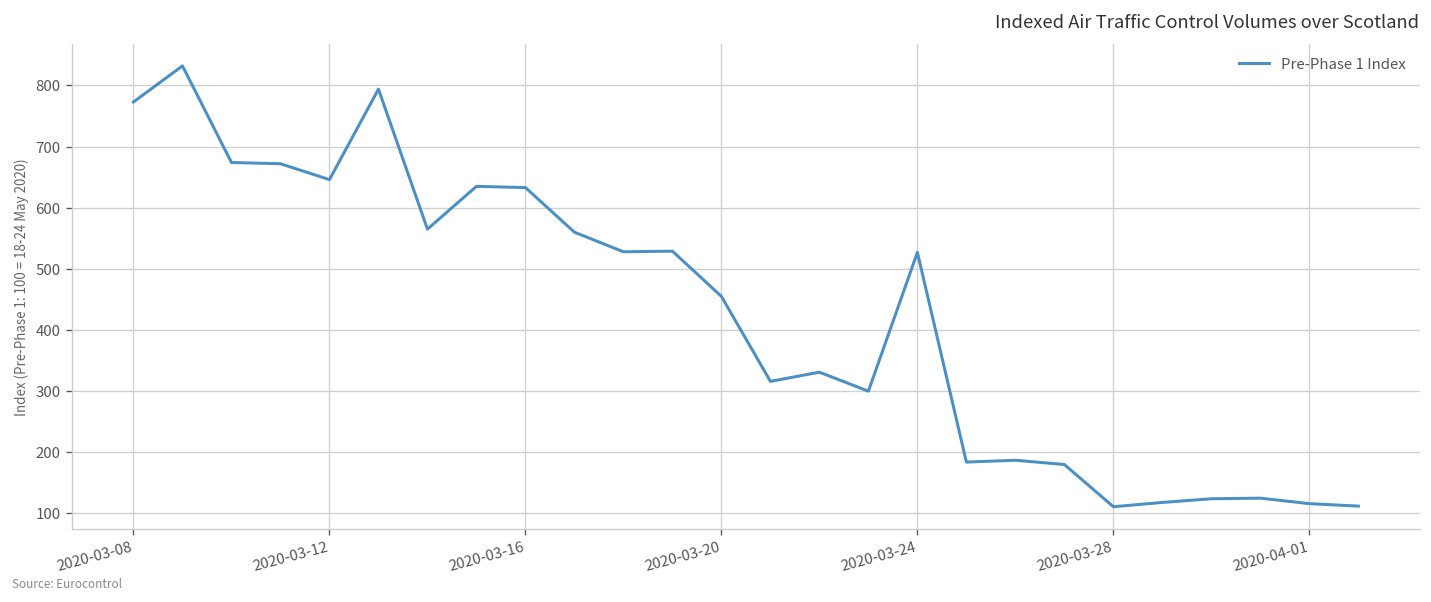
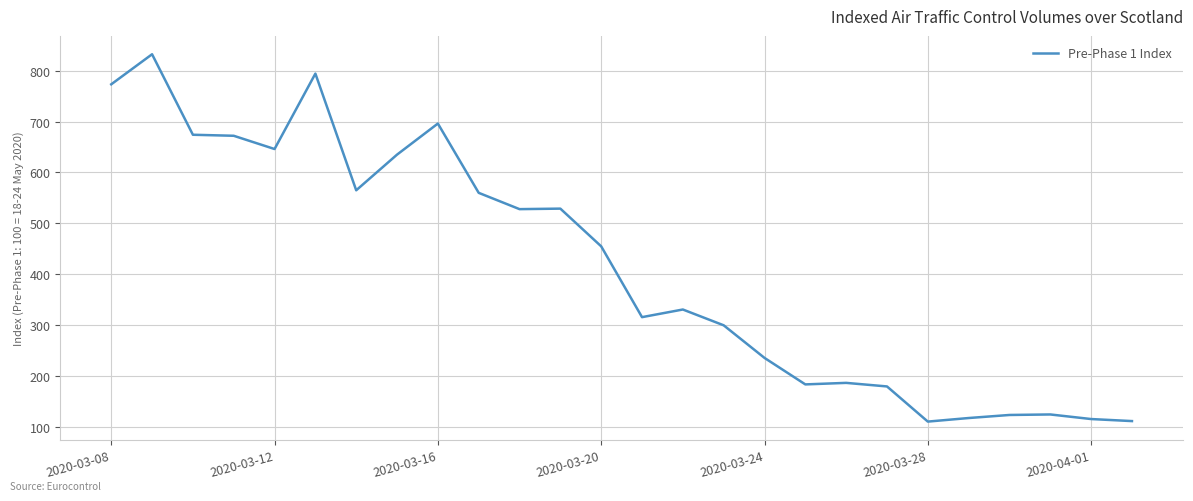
  {
    "2020-03-08": 770,
    "2020-03-12": 650,
-   "2020-03-16": 630,
+   "2020-03-16": 700,
    "2020-03-20": 460,
-   "2020-03-24": 530,
+   "2020-03-24": 240,
    "2020-03-28": 110,
    "2020-04-01": 120
  }
